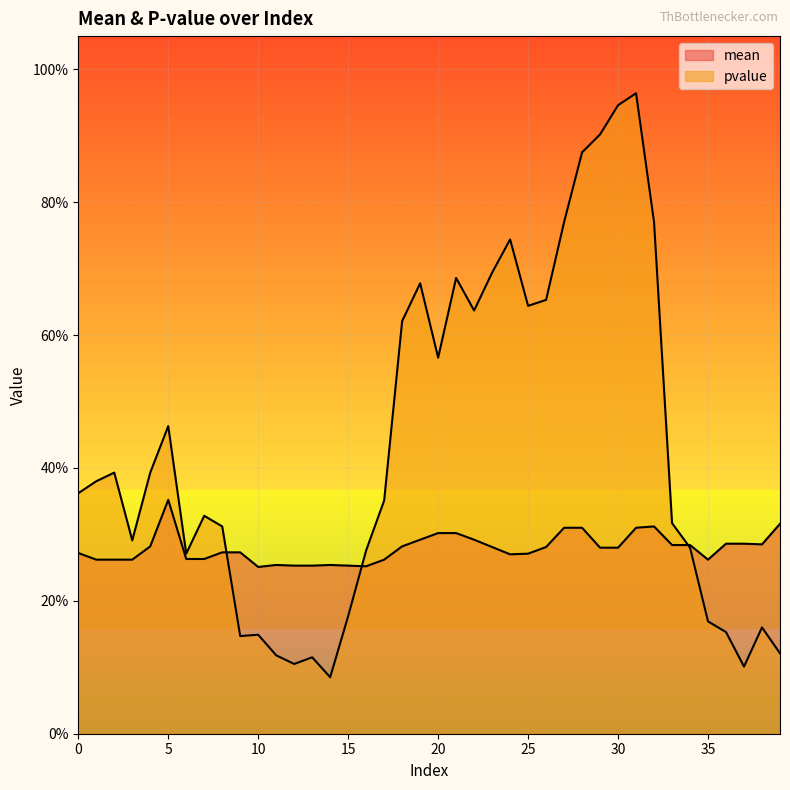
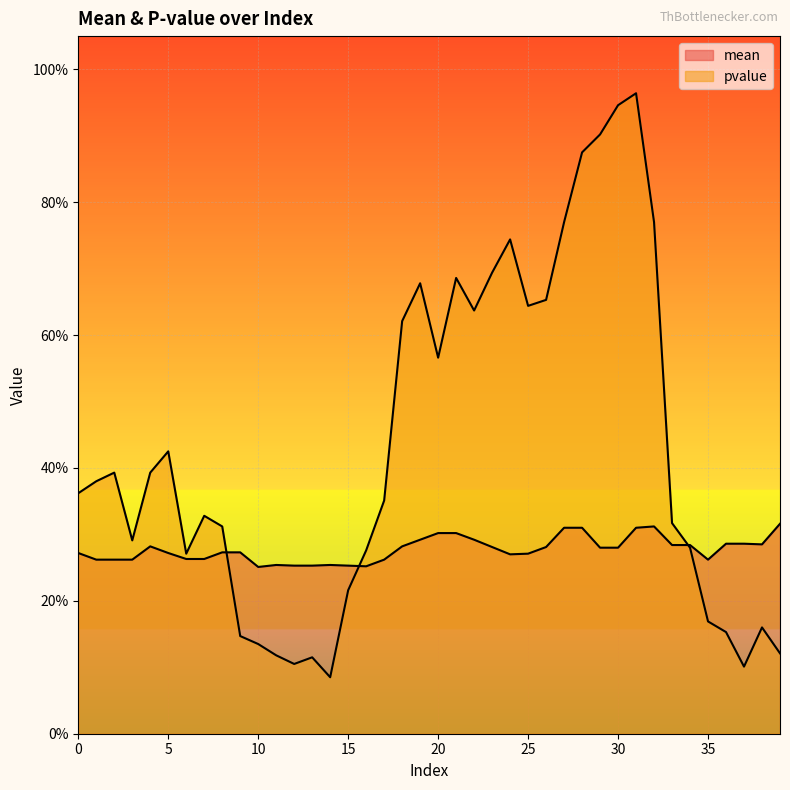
  {
    "mean": {
      "0": "27%",
-     "5": "35%",
+     "5": "27%",
      "10": "25%",
      "15": "25%",
      "20": "30%",
      "25": "27%",
      "30": "28%",
      "35": "26%"
    },
    "pvalue": {
      "0": "36%",
-     "5": "46%",
-     "10": "15%",
-     "15": "18%",
+     "5": "43%",
+     "10": "14%",
+     "15": "22%",
      "20": "57%",
      "25": "64%",
      "30": "95%",
      "35": "17%"
    }
  }
